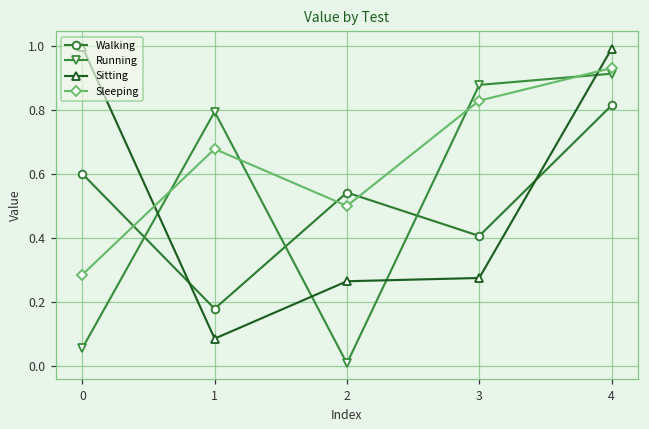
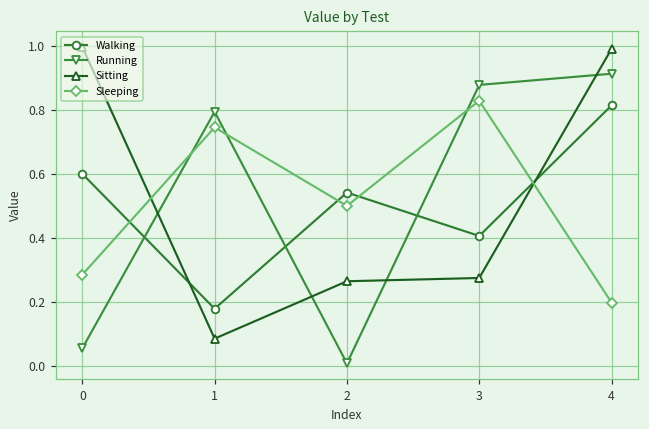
  {
    "Sleeping": {
      "0": 0.29,
-     "1": 0.68,
+     "1": 0.74,
      "2": 0.50,
      "3": 0.83,
-     "4": 0.93
+     "4": 0.20
    }
  }
